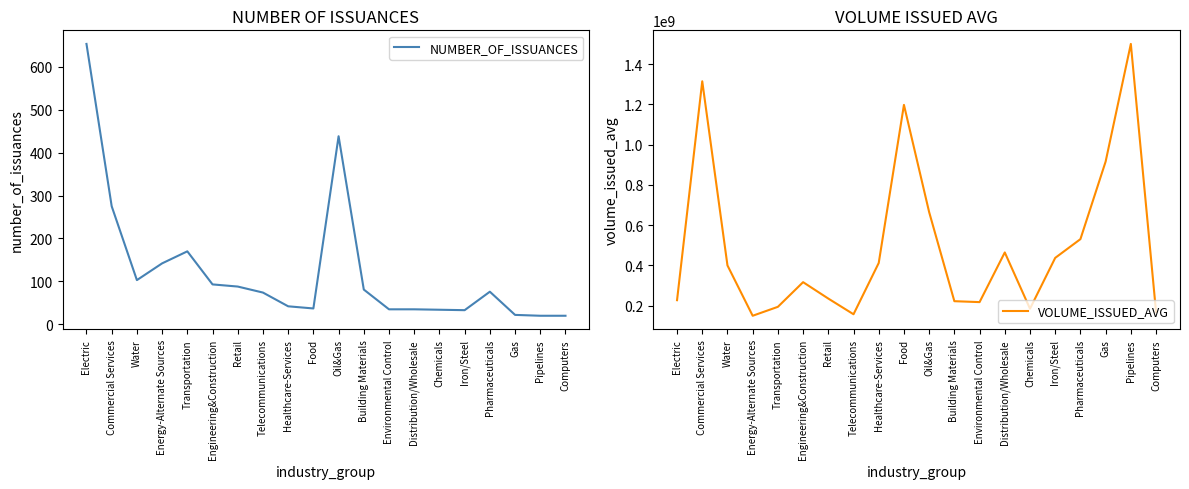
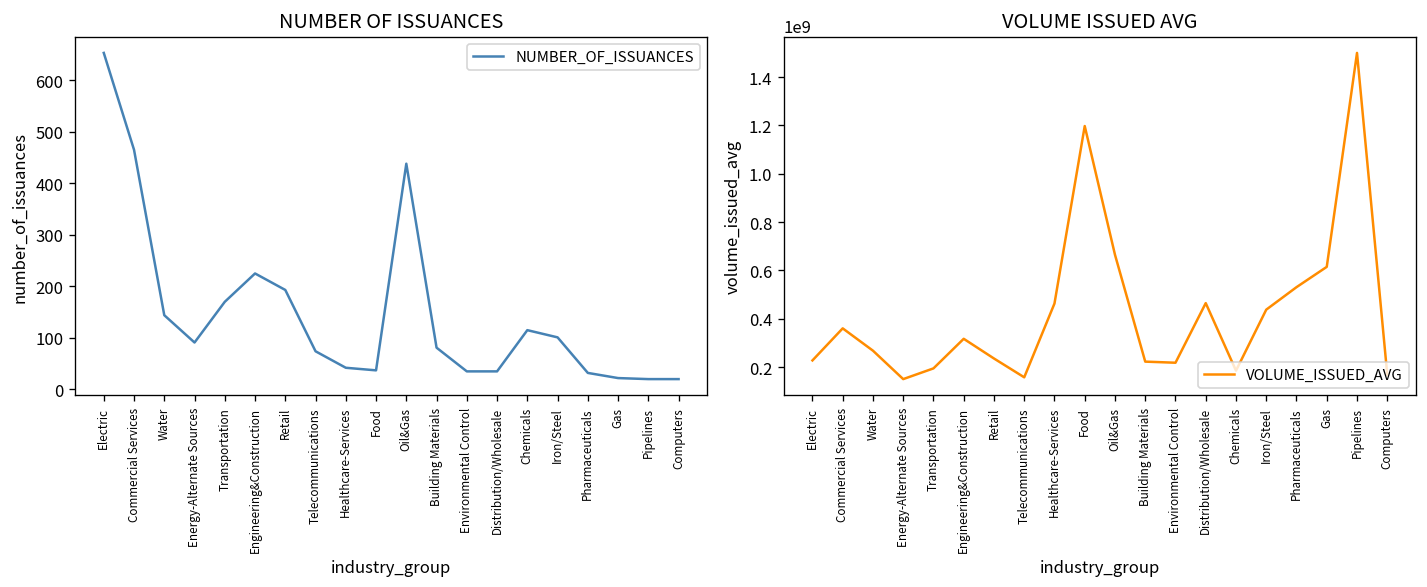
  {
    "NUMBER OF ISSUANCES": {
      "Electric": 650,
-     "Commercial Services": 280,
-     "Water": 100,
-     "Energy-Alternate Sources": 140,
+     "Commercial Services": 470,
+     "Water": 140,
+     "Energy-Alternate Sources": 90,
      "Transportation": 170,
-     "Engineering&Construction": 90,
-     "Retail": 90,
+     "Engineering&Construction": 230,
+     "Retail": 190,
      "Telecommunications": 70,
      "Healthcare-Services": 40,
      "Food": 40,
      "Oil&Gas": 440,
      "Building Materials": 80,
      "Environmental Control": 40,
      "Distribution/Wholesale": 40,
-     "Chemicals": 30,
-     "Iron/Steel": 30,
-     "Pharmaceuticals": 80,
+     "Chemicals": 120,
+     "Iron/Steel": 100,
+     "Pharmaceuticals": 30,
      "Gas": 20,
      "Pipelines": 20,
      "Computers": 20
    },
    "VOLUME ISSUED AVG": {
      "Electric": 230000000,
-     "Commercial Services": 1310000000,
-     "Water": 400000000,
+     "Commercial Services": 360000000,
+     "Water": 270000000,
      "Energy-Alternate Sources": 150000000,
      "Transportation": 190000000,
      "Engineering&Construction": 320000000,
      "Retail": 240000000,
      "Telecommunications": 160000000,
-     "Healthcare-Services": 410000000,
+     "Healthcare-Services": 460000000,
      "Food": 1200000000,
      "Oil&Gas": 660000000,
      "Building Materials": 220000000,
      "Environmental Control": 220000000,
      "Distribution/Wholesale": 460000000,
      "Iron/Steel": 440000000,
      "Pharmaceuticals": 530000000,
-     "Gas": 920000000,
+     "Gas": 610000000,
      "Pipelines": 1500000000
    }
  }
